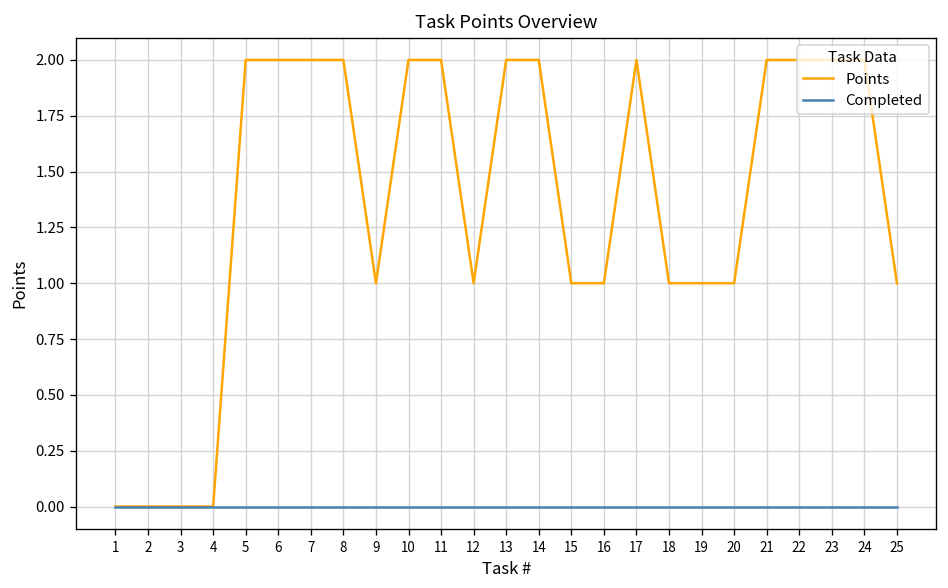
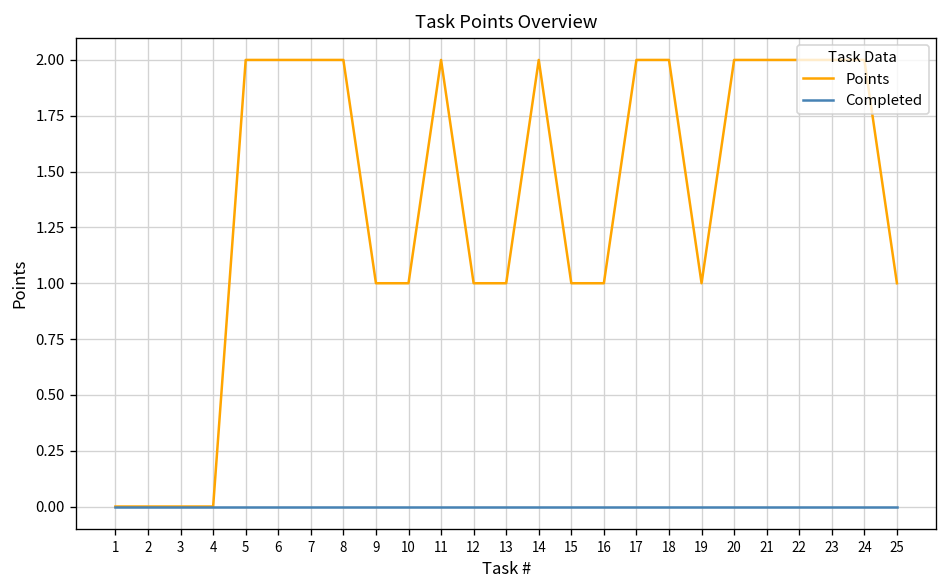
  {
    "Points": {
      "5": 2,
      "6": 2,
      "7": 2,
      "8": 2,
      "9": 1,
-     "10": 2,
+     "10": 1,
      "11": 2,
      "12": 1,
-     "13": 2,
+     "13": 1,
      "14": 2,
      "15": 1,
      "16": 1,
      "17": 2,
-     "18": 1,
+     "18": 2,
      "19": 1,
-     "20": 1,
+     "20": 2,
      "21": 2,
      "25": 1
    },
    "Completed": {
      "5": 0,
      "6": 0,
      "7": 0,
      "8": 0,
      "9": 0,
      "10": 0,
      "11": 0,
      "12": 0,
      "13": 0,
      "14": 0,
      "15": 0,
      "16": 0,
      "17": 0,
      "18": 0,
      "19": 0,
      "20": 0,
      "21": 0,
      "22": 0,
      "23": 0,
      "24": 0,
      "25": 0
    }
  }
